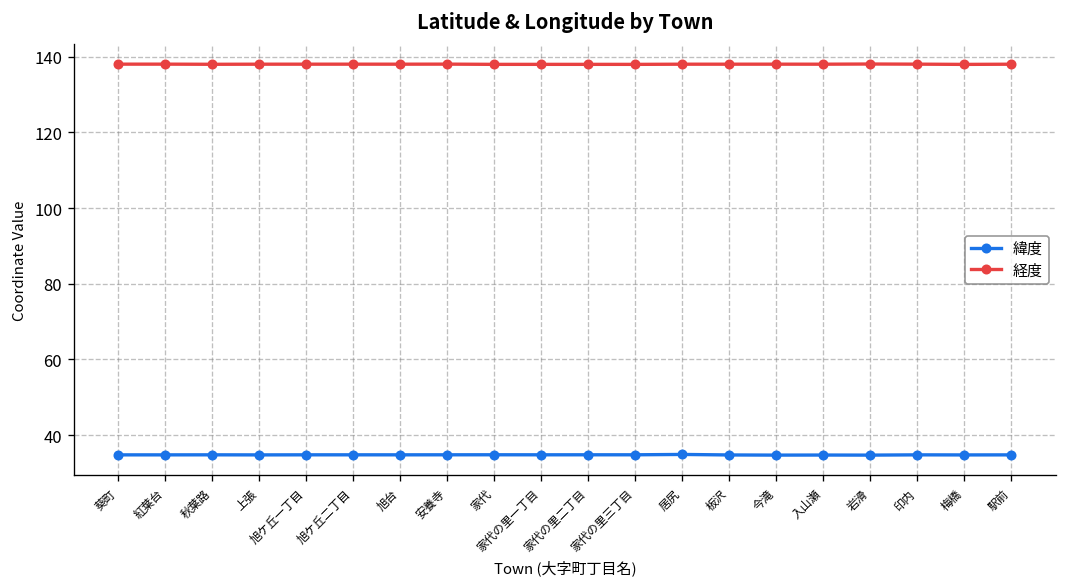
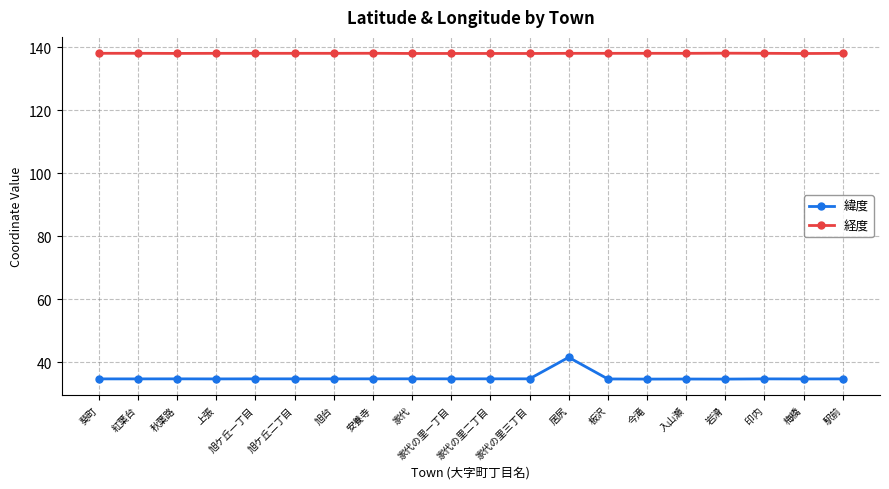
  {
    "緯度": {
      "葵町": 35,
      "紅葉台": 35,
      "秋葉路": 35,
      "上張": 35,
      "旭ケ丘一丁目": 35,
      "旭ケ丘二丁目": 35,
      "旭台": 35,
      "安養寺": 35,
      "家代": 35,
      "家代の里一丁目": 35,
      "家代の里二丁目": 35,
      "家代の里三丁目": 35,
-     "居尻": 35,
+     "居尻": 42,
      "板沢": 35,
      "今滝": 35,
      "入山瀬": 35,
      "岩滑": 35,
      "印内": 35,
      "梅橋": 35,
      "駅前": 35
    },
    "経度": {
      "葵町": 138,
      "紅葉台": 138,
      "秋葉路": 138,
      "上張": 138,
      "旭ケ丘一丁目": 138,
      "旭ケ丘二丁目": 138,
      "旭台": 138,
      "安養寺": 138,
      "家代": 138,
      "家代の里一丁目": 138,
      "家代の里二丁目": 138,
      "家代の里三丁目": 138,
      "居尻": 138,
      "板沢": 138,
      "今滝": 138,
      "入山瀬": 138,
      "岩滑": 138,
      "印内": 138,
      "梅橋": 138,
      "駅前": 138
    }
  }
